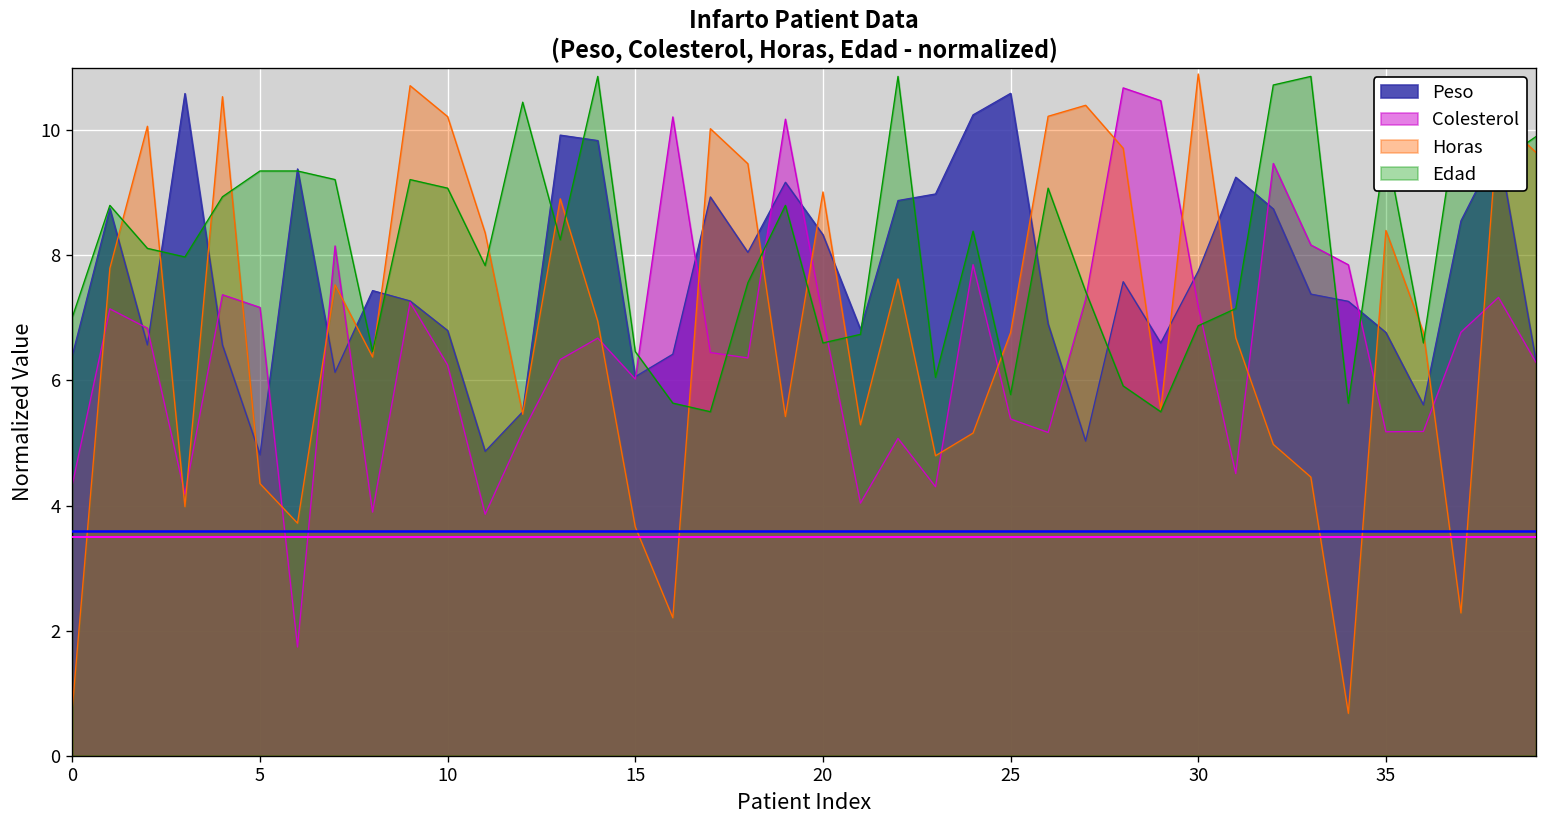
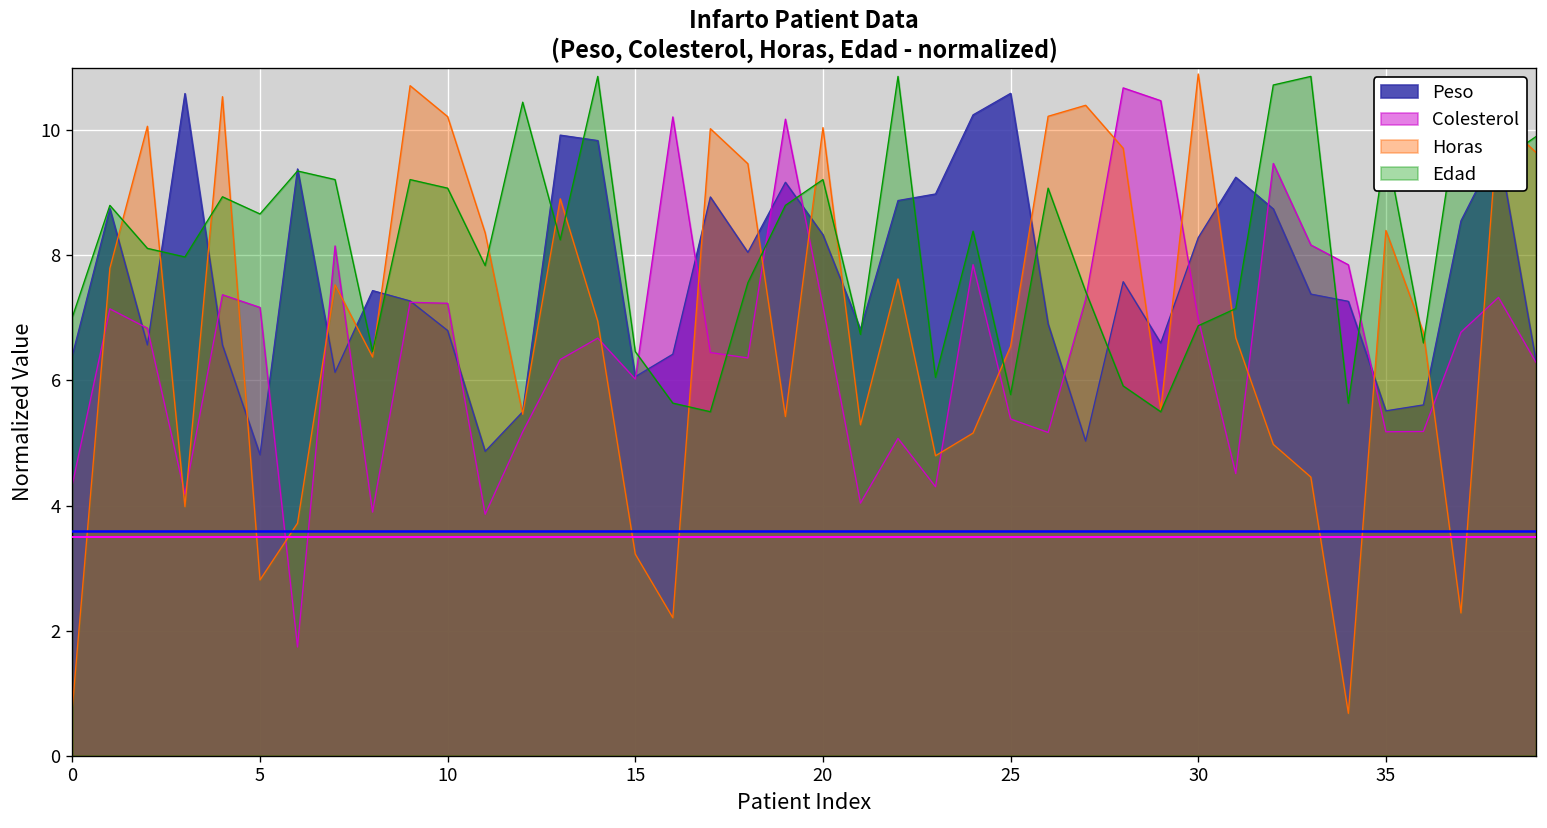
  {
    "Peso": {
      "0": 6.4,
      "5": 4.8,
      "10": 6.8,
      "20": 8.3,
      "25": 10.6,
-     "30": 7.7,
-     "35": 6.8
+     "30": 8.3,
+     "35": 5.5
    },
    "Colesterol": {
      "0": 4.3,
      "5": 7.2,
-     "10": 6.2,
-     "20": 7.0,
+     "10": 7.2,
+     "20": 7.2,
      "25": 5.4,
-     "30": 7.2,
+     "30": 7.0,
      "35": 5.2
    },
    "Horas": {
      "0": 0.8,
-     "5": 4.4,
+     "5": 2.8,
      "10": 10.2,
-     "15": 3.7,
-     "20": 9.0,
-     "25": 6.8,
+     "15": 3.2,
+     "20": 10.0,
+     "25": 6.5,
      "30": 10.9,
      "35": 8.4
    },
    "Edad": {
      "0": 7.0,
-     "5": 9.4,
+     "5": 8.7,
      "10": 9.1,
      "15": 6.5,
-     "20": 6.6,
+     "20": 9.2,
      "25": 5.8,
      "30": 6.9
    }
  }
